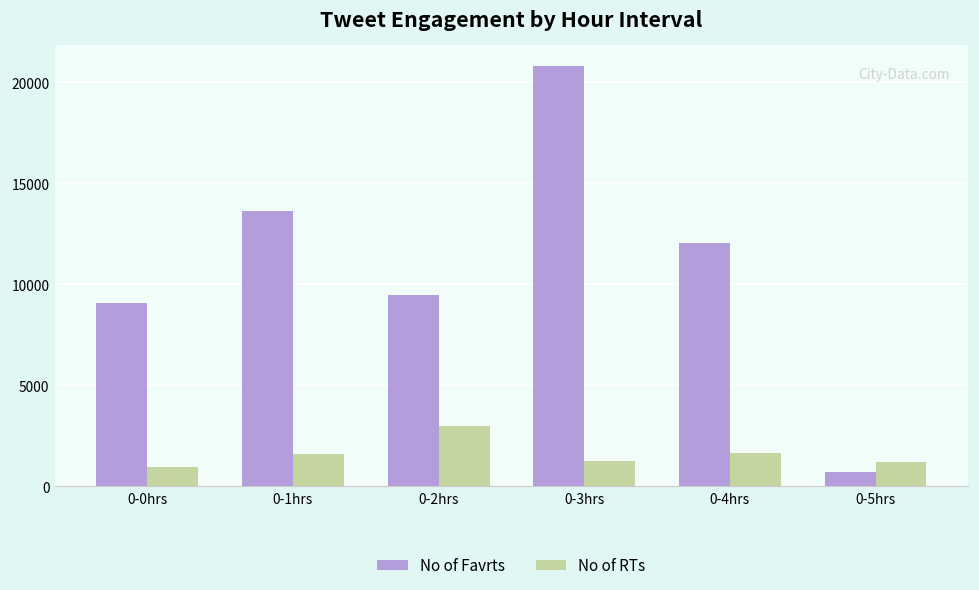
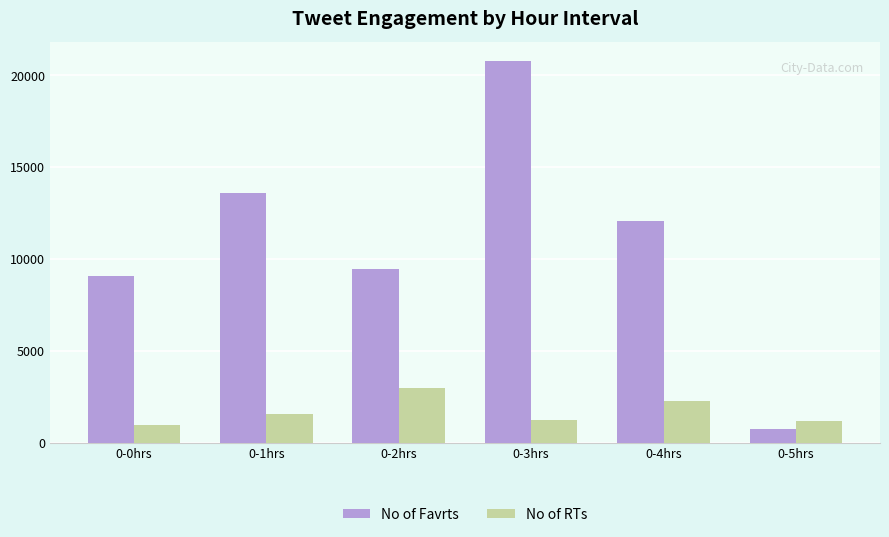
  {
    "No of Favrts": {
      "0-0hrs": 9100,
      "0-1hrs": 13600,
      "0-2hrs": 9500,
      "0-3hrs": 20800,
      "0-4hrs": 12100,
      "0-5hrs": 700
    },
    "No of RTs": {
      "0-0hrs": 1000,
      "0-1hrs": 1600,
      "0-2hrs": 3000,
      "0-3hrs": 1200,
-     "0-4hrs": 1700,
+     "0-4hrs": 2300,
      "0-5hrs": 1200
    }
  }
